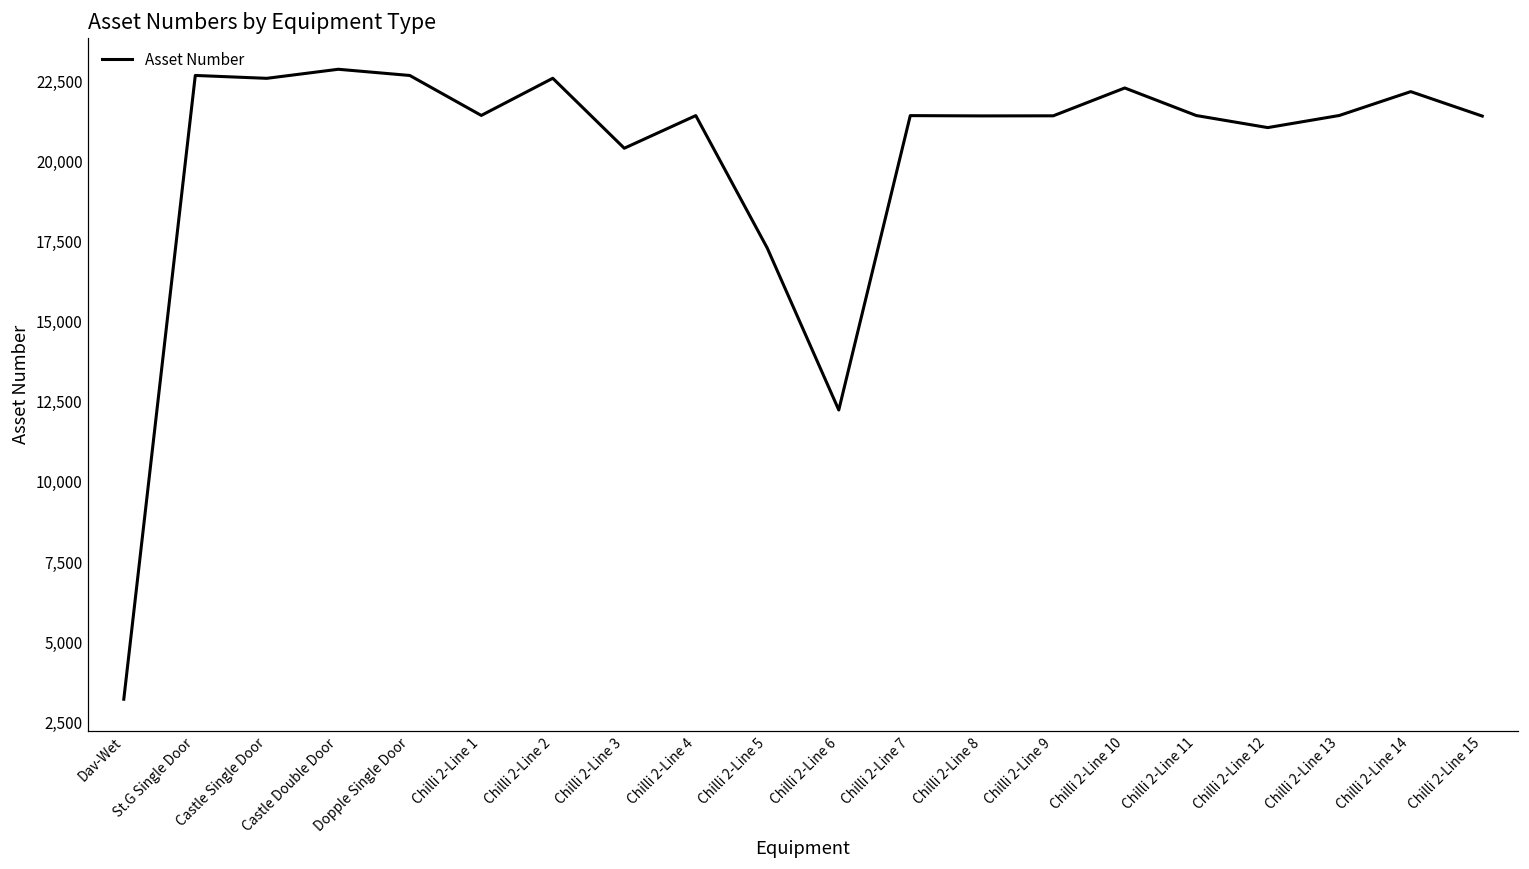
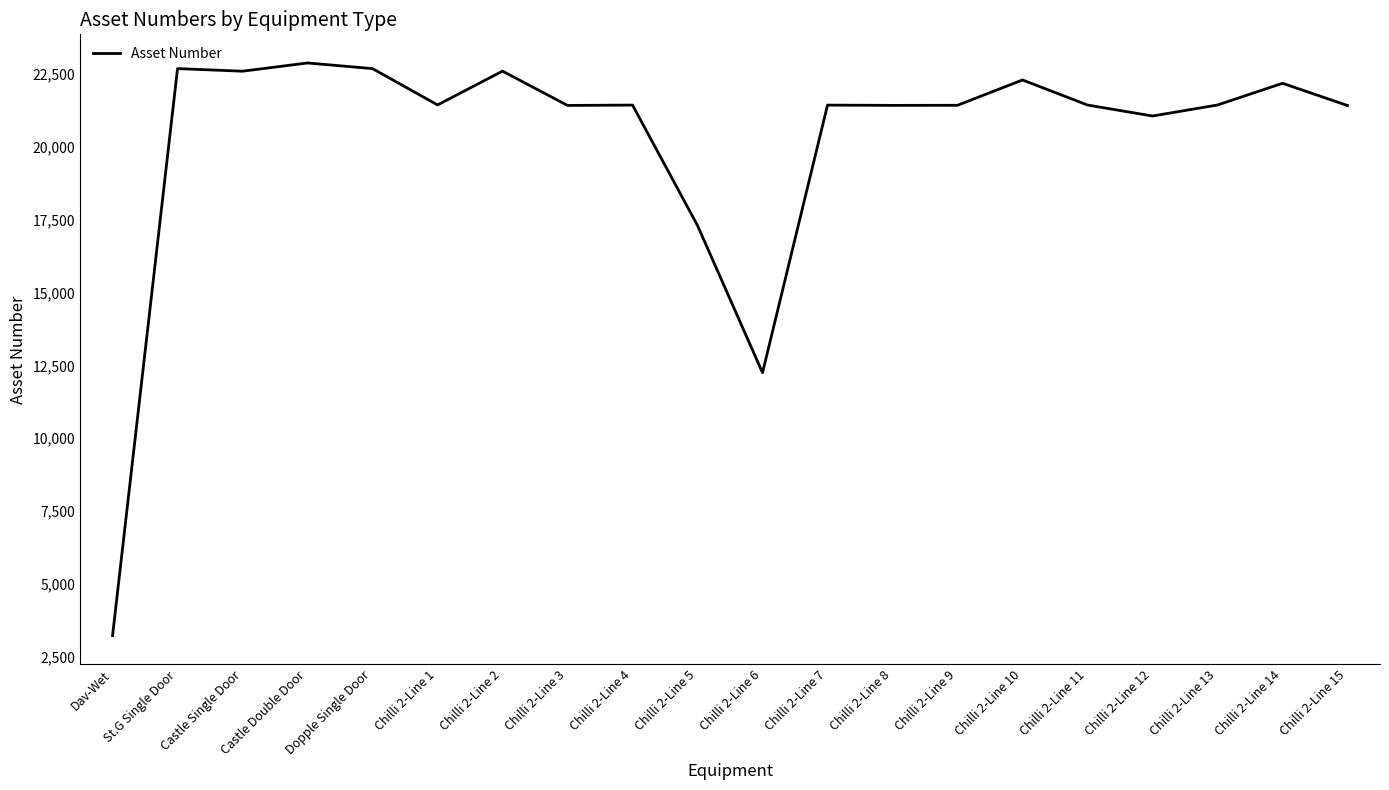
  {
    "Dav-Wet": "3,200",
    "St.G Single Door": "22,700",
    "Castle Single Door": "22,600",
    "Castle Double Door": "22,900",
    "Dopple Single Door": "22,700",
    "Chilli 2-Line 1": "21,400",
    "Chilli 2-Line 2": "22,600",
-   "Chilli 2-Line 3": "20,400",
+   "Chilli 2-Line 3": "21,400",
    "Chilli 2-Line 4": "21,400",
    "Chilli 2-Line 5": "17,300",
    "Chilli 2-Line 6": "12,200",
    "Chilli 2-Line 7": "21,400",
    "Chilli 2-Line 8": "21,400",
    "Chilli 2-Line 9": "21,400",
    "Chilli 2-Line 10": "22,300",
    "Chilli 2-Line 11": "21,400",
    "Chilli 2-Line 12": "21,100",
    "Chilli 2-Line 13": "21,400",
    "Chilli 2-Line 14": "22,200",
    "Chilli 2-Line 15": "21,400"
  }
